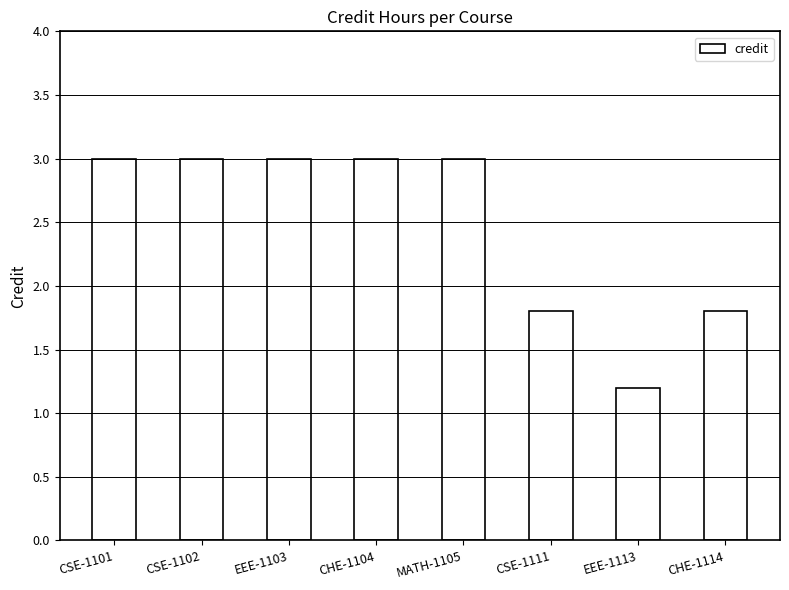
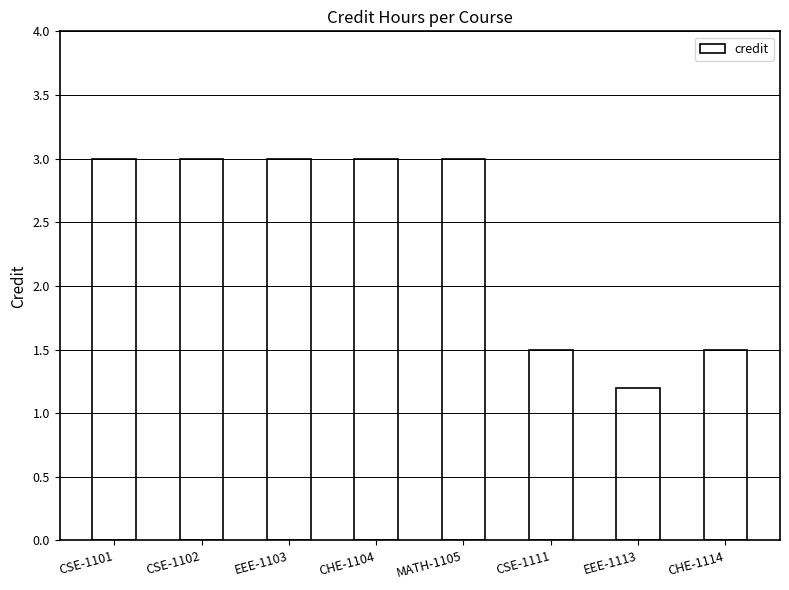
  {
    "CSE-1101": 3.0,
    "CSE-1102": 3.0,
    "EEE-1103": 3.0,
    "CHE-1104": 3.0,
    "MATH-1105": 3.0,
-   "CSE-1111": 1.8,
+   "CSE-1111": 1.5,
    "EEE-1113": 1.2,
-   "CHE-1114": 1.8
+   "CHE-1114": 1.5
  }
